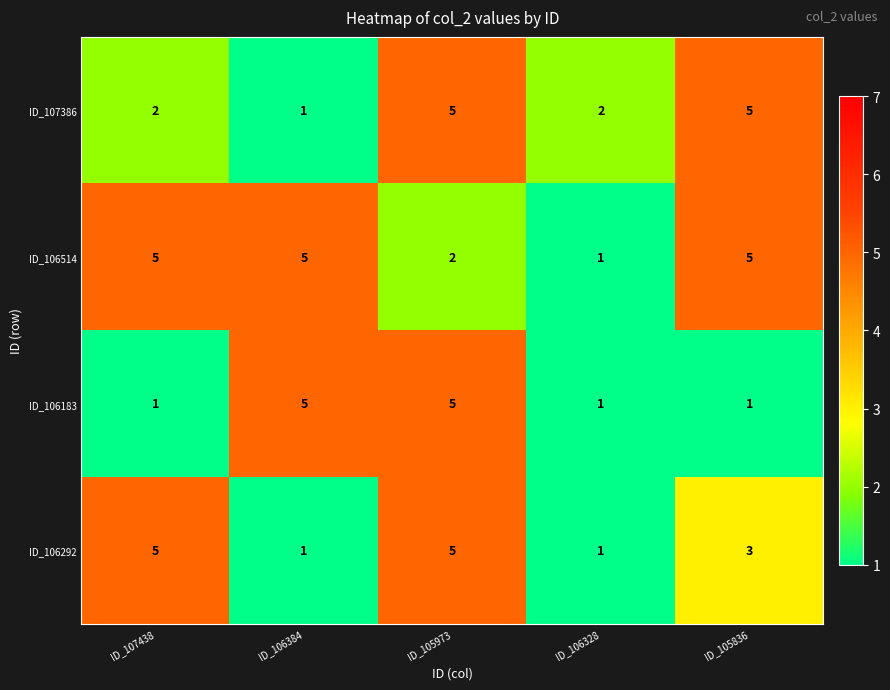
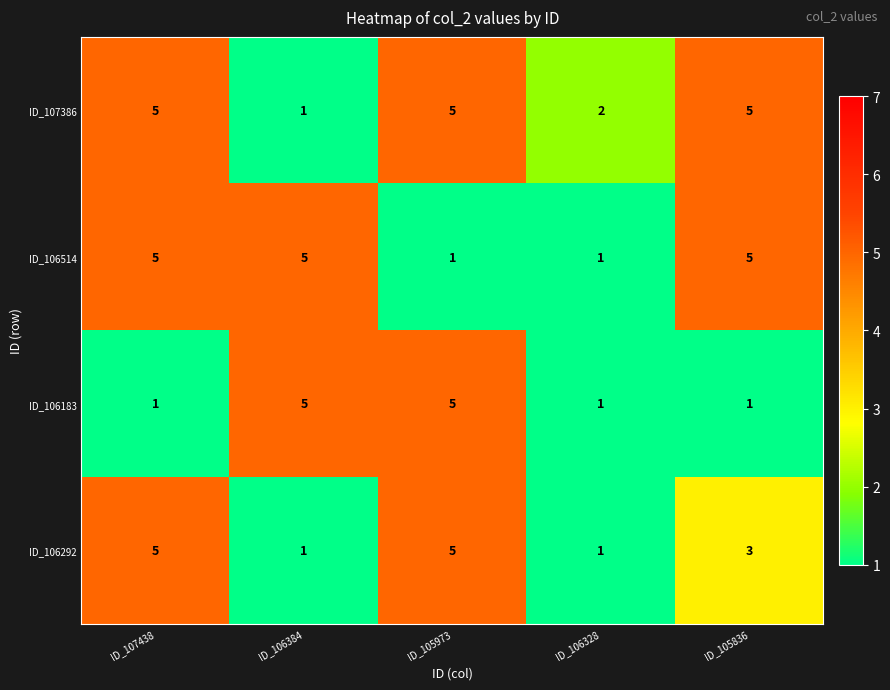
  {
    "ID_107386": {
-     "ID_107438": 2,
+     "ID_107438": 5,
      "ID_106384": 1,
      "ID_105973": 5,
      "ID_106328": 2,
      "ID_105836": 5
    },
    "ID_106514": {
      "ID_107438": 5,
      "ID_106384": 5,
-     "ID_105973": 2,
+     "ID_105973": 1,
      "ID_106328": 1,
      "ID_105836": 5
    },
    "ID_106183": {
      "ID_107438": 1,
      "ID_106384": 5,
      "ID_105973": 5,
      "ID_106328": 1,
      "ID_105836": 1
    },
    "ID_106292": {
      "ID_107438": 5,
      "ID_106384": 1,
      "ID_105973": 5,
      "ID_106328": 1,
      "ID_105836": 3
    }
  }
